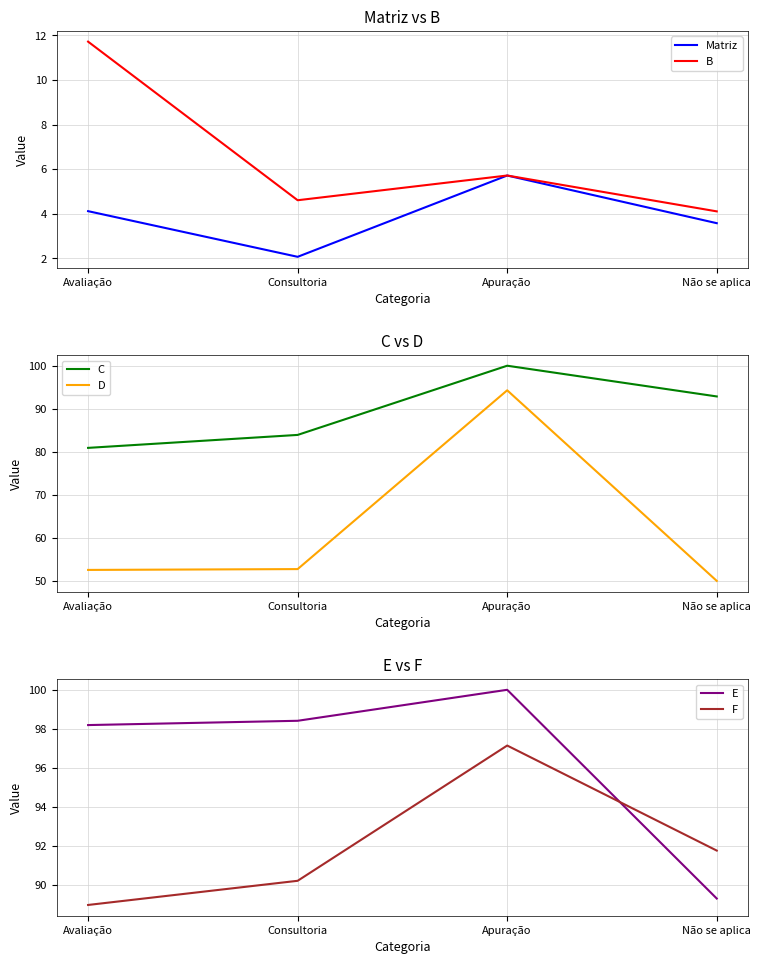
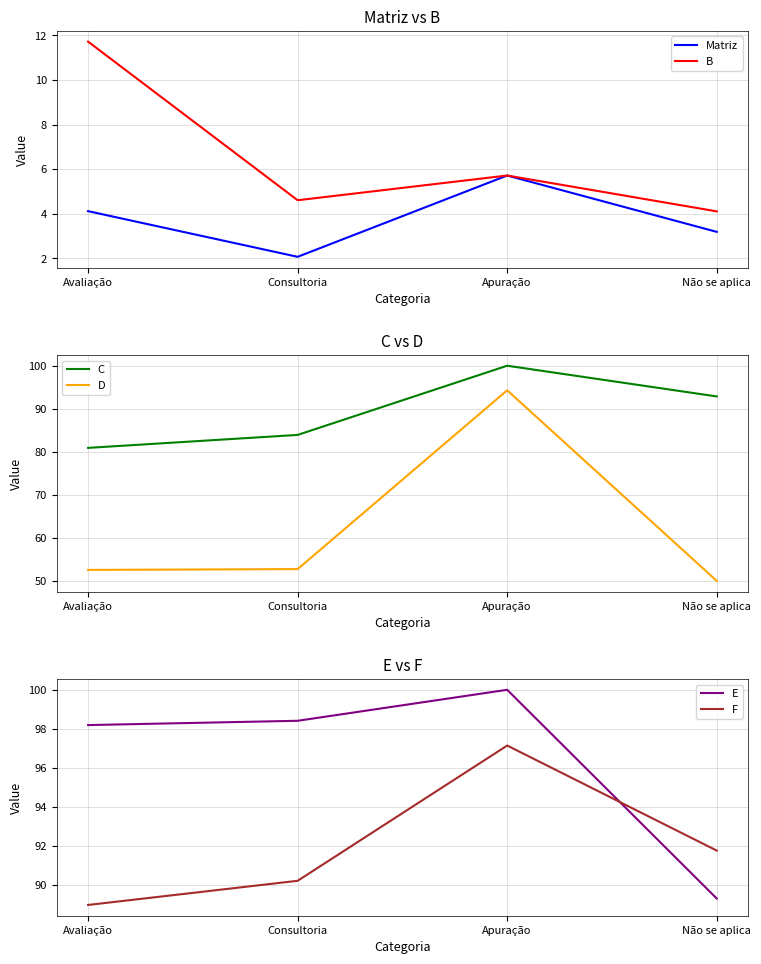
  {
    "Matriz vs B": {
      "Matriz": {
        "Avaliação": 4.1,
        "Consultoria": 2.1,
-       "Não se aplica": 3.6
+       "Não se aplica": 3.2
      },
      "B": {
        "Avaliação": 11.7,
        "Consultoria": 4.6,
        "Não se aplica": 4.1
      }
    },
    "C vs D": {
      "C": {
        "Avaliação": 81,
        "Consultoria": 84,
        "Apuração": 100,
        "Não se aplica": 93
      },
      "D": {
        "Avaliação": 53,
        "Consultoria": 53,
        "Apuração": 94,
        "Não se aplica": 50
      }
    },
    "E vs F": {
      "E": {
        "Avaliação": 98.2,
        "Consultoria": 98.4,
        "Apuração": 100.0,
        "Não se aplica": 89.3
      },
      "F": {
        "Avaliação": 89.0,
        "Consultoria": 90.2,
        "Apuração": 97.1,
        "Não se aplica": 91.8
      }
    }
  }
